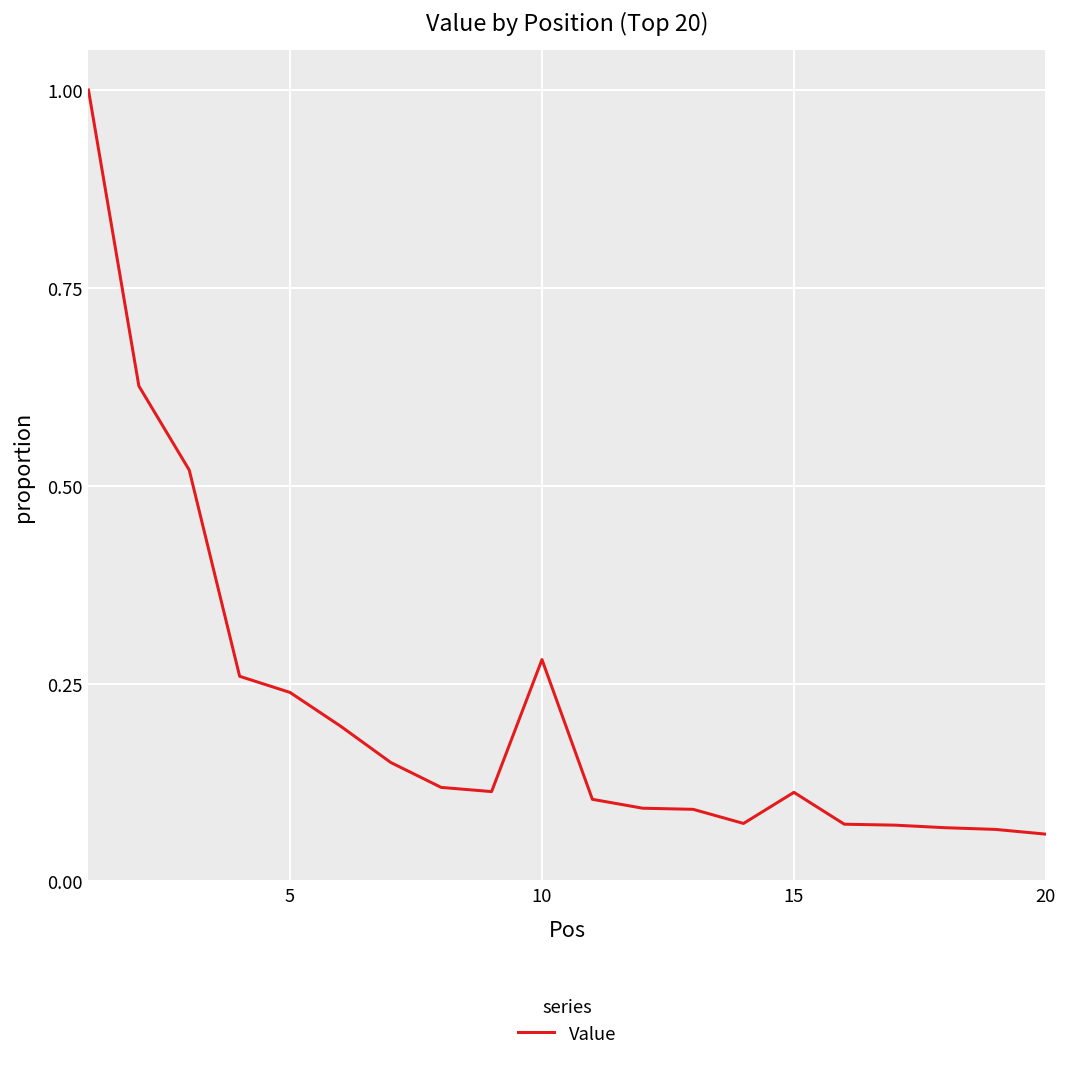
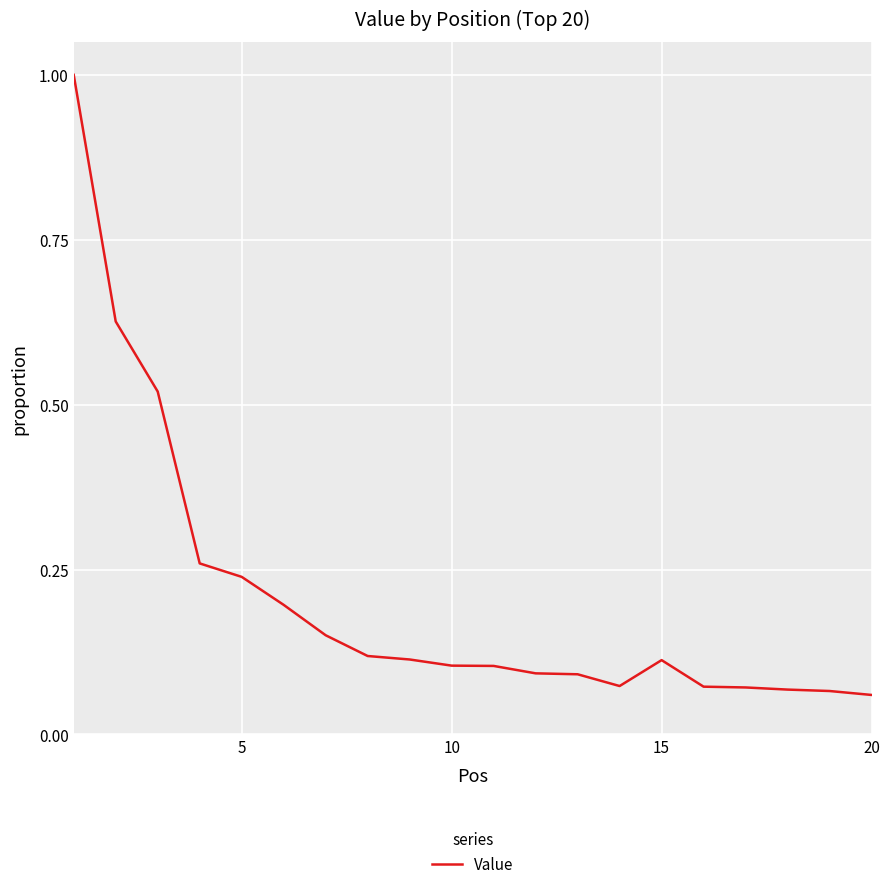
  {
    "5": 0.24,
-   "10": 0.28,
+   "10": 0.10,
    "15": 0.11,
    "20": 0.06
  }
